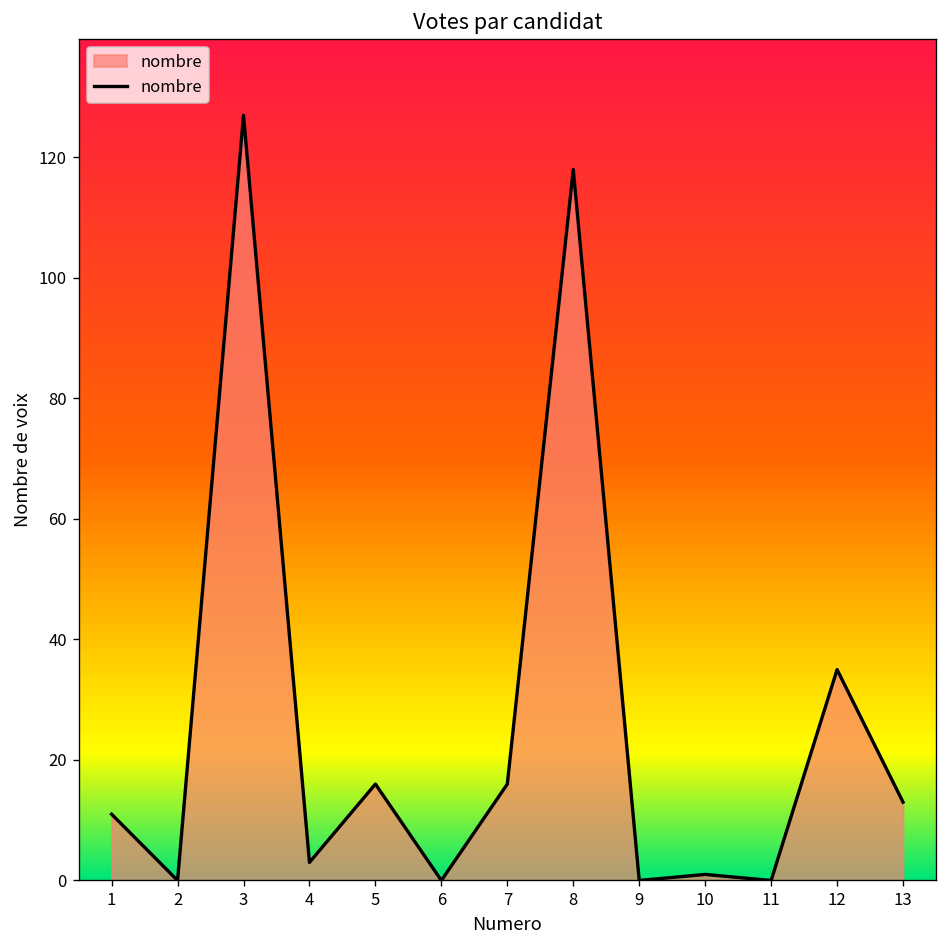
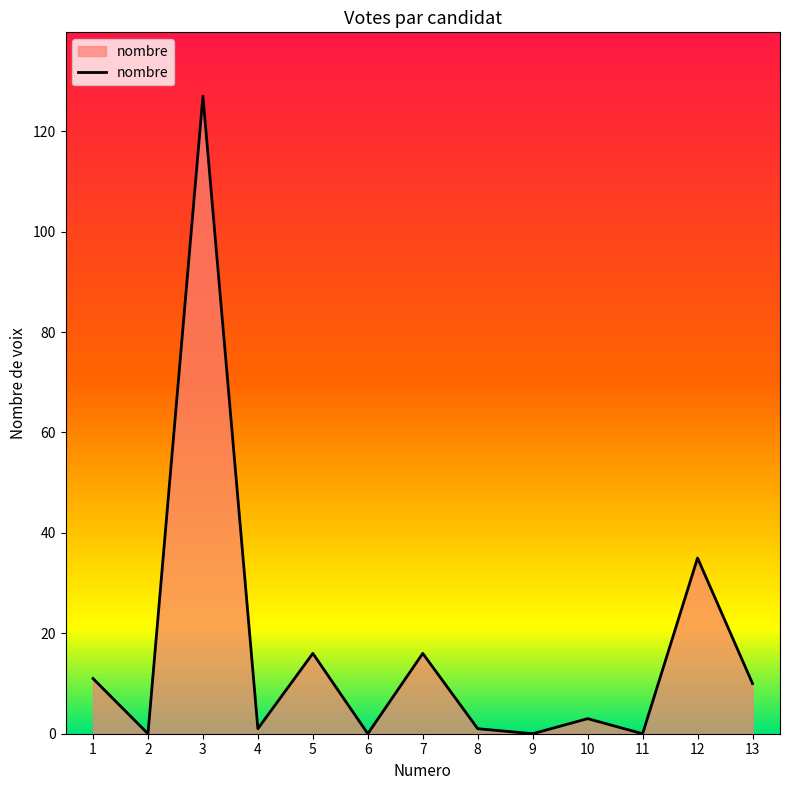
  {
    "1": 11,
    "2": 0,
    "3": 127,
-   "4": 3,
+   "4": 1,
    "5": 16,
    "6": 0,
    "7": 16,
-   "8": 118,
+   "8": 1,
    "9": 0,
-   "10": 1,
+   "10": 3,
    "11": 0,
    "12": 35,
-   "13": 13
+   "13": 10
  }
